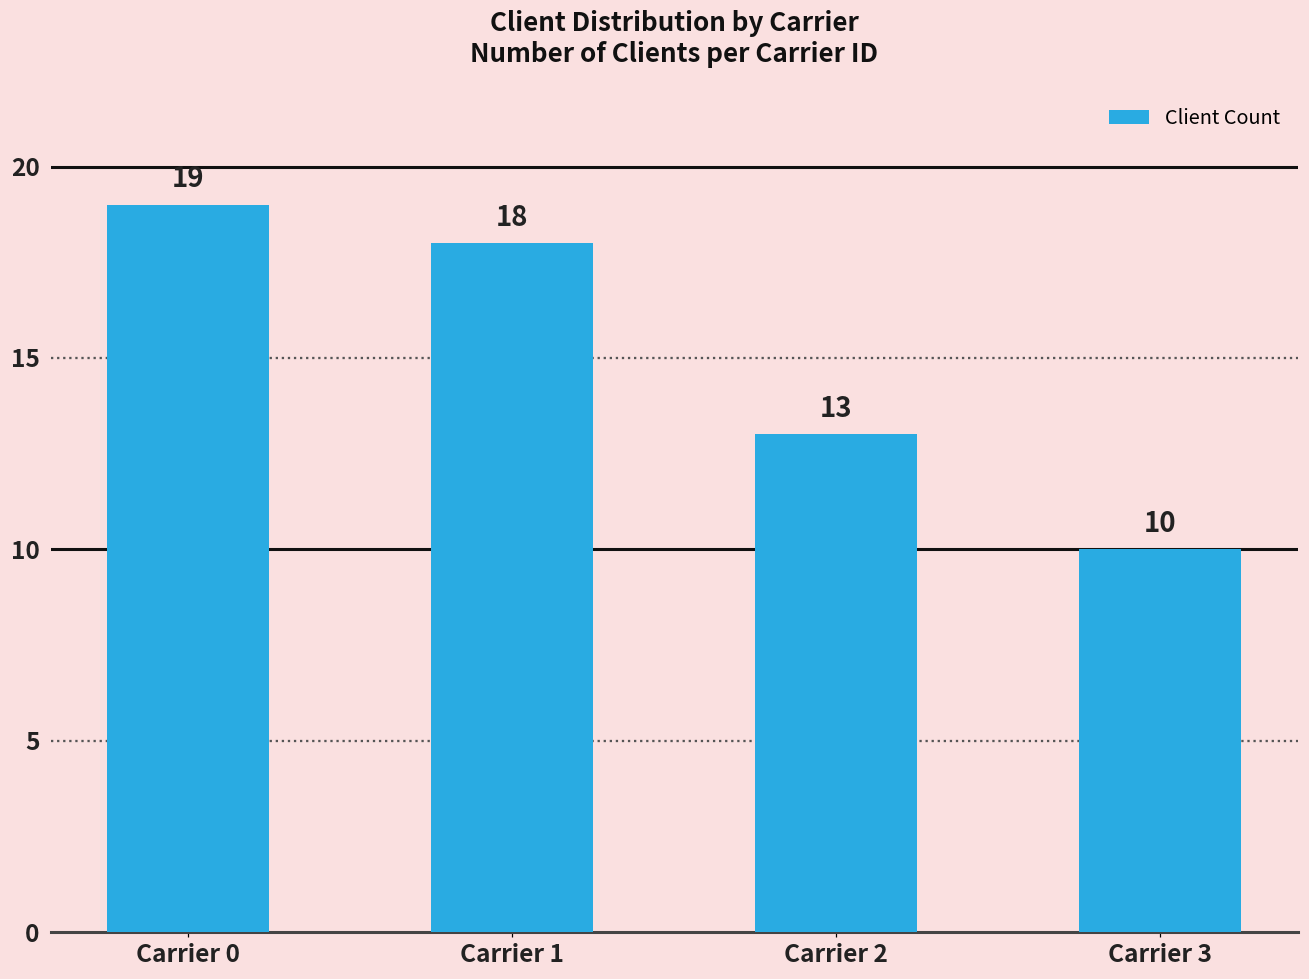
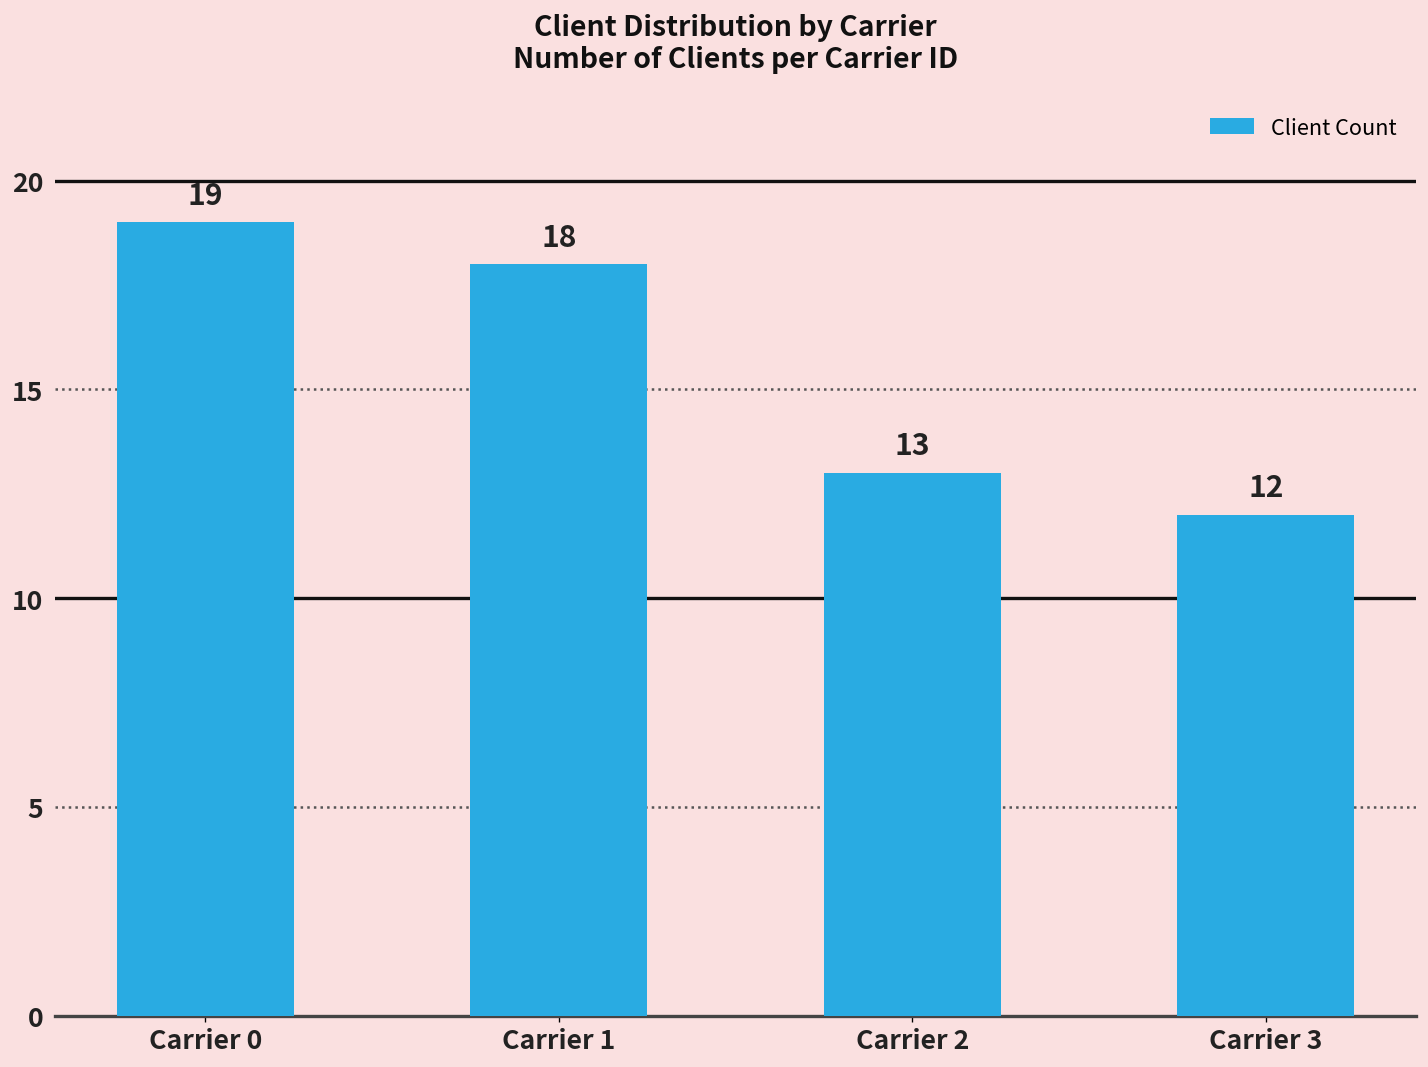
  {
    "Carrier 0": 19,
    "Carrier 1": 18,
    "Carrier 2": 13,
-   "Carrier 3": 10
+   "Carrier 3": 12
  }
